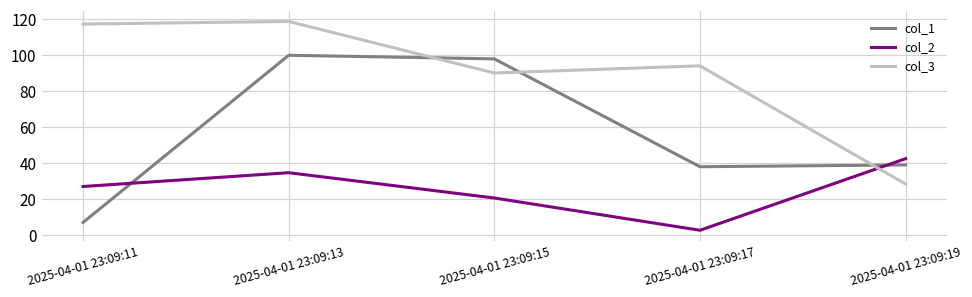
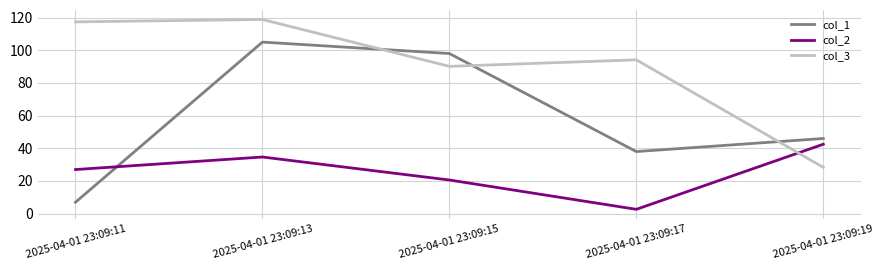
  {
    "col_1": {
      "2025-04-01 23:09:11": 7,
-     "2025-04-01 23:09:13": 100,
+     "2025-04-01 23:09:13": 105,
      "2025-04-01 23:09:15": 98,
      "2025-04-01 23:09:17": 38,
-     "2025-04-01 23:09:19": 39
+     "2025-04-01 23:09:19": 46
    },
    "col_2": {
      "2025-04-01 23:09:11": 27,
      "2025-04-01 23:09:13": 35,
      "2025-04-01 23:09:15": 21,
      "2025-04-01 23:09:17": 3,
      "2025-04-01 23:09:19": 42
    },
    "col_3": {
      "2025-04-01 23:09:11": 117,
      "2025-04-01 23:09:13": 119,
      "2025-04-01 23:09:15": 90,
      "2025-04-01 23:09:17": 94,
      "2025-04-01 23:09:19": 28
    }
  }
